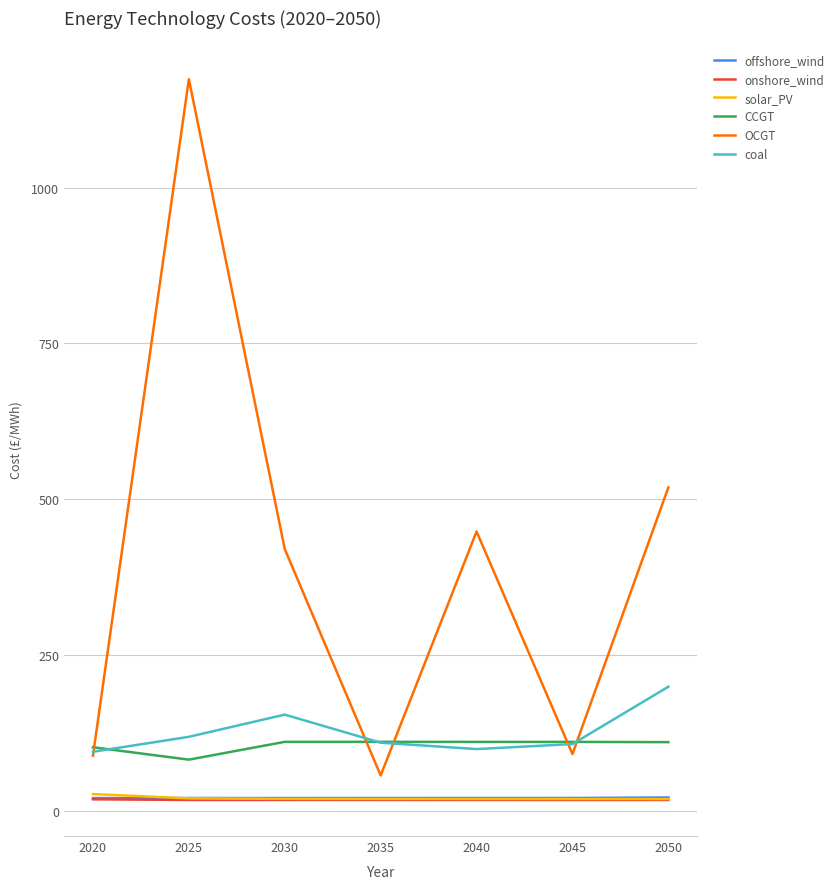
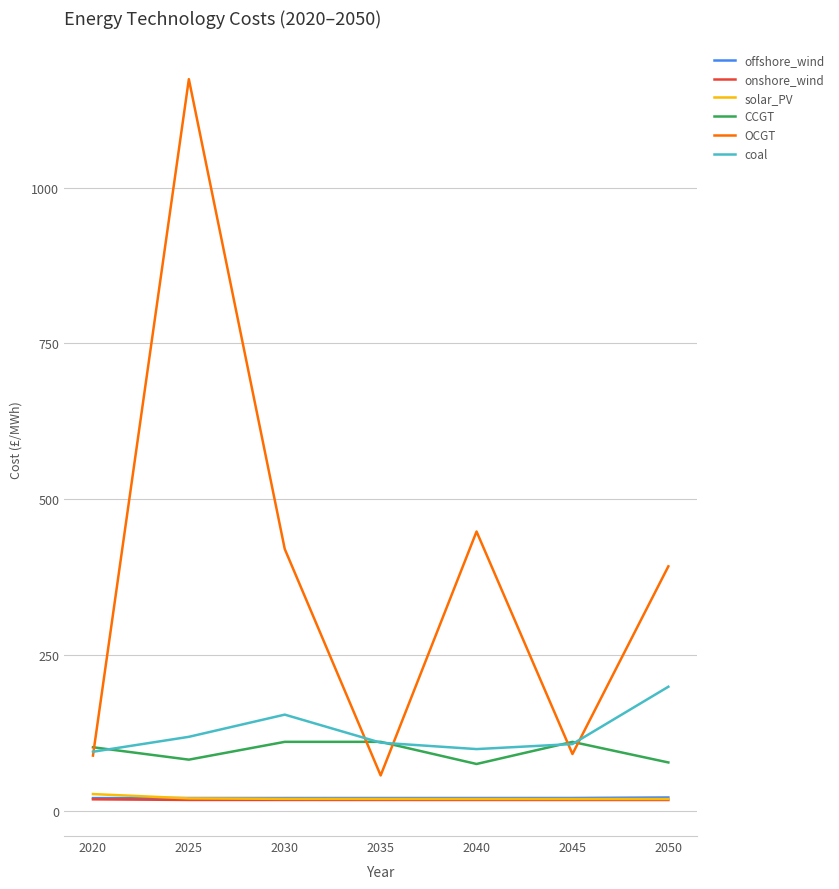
  {
    "solar_PV": {
      "2020": 30
    },
    "CCGT": {
      "2020": 100,
      "2025": 80,
      "2030": 110,
-     "2040": 110,
-     "2050": 110
+     "2040": 80,
+     "2050": 80
    },
    "OCGT": {
      "2020": 90,
      "2025": 1170,
      "2030": 420,
      "2035": 60,
      "2040": 450,
      "2045": 90,
-     "2050": 520
+     "2050": 390
    },
    "coal": {
      "2020": 90,
      "2025": 120,
      "2030": 150,
      "2040": 100,
      "2050": 200
    }
  }
